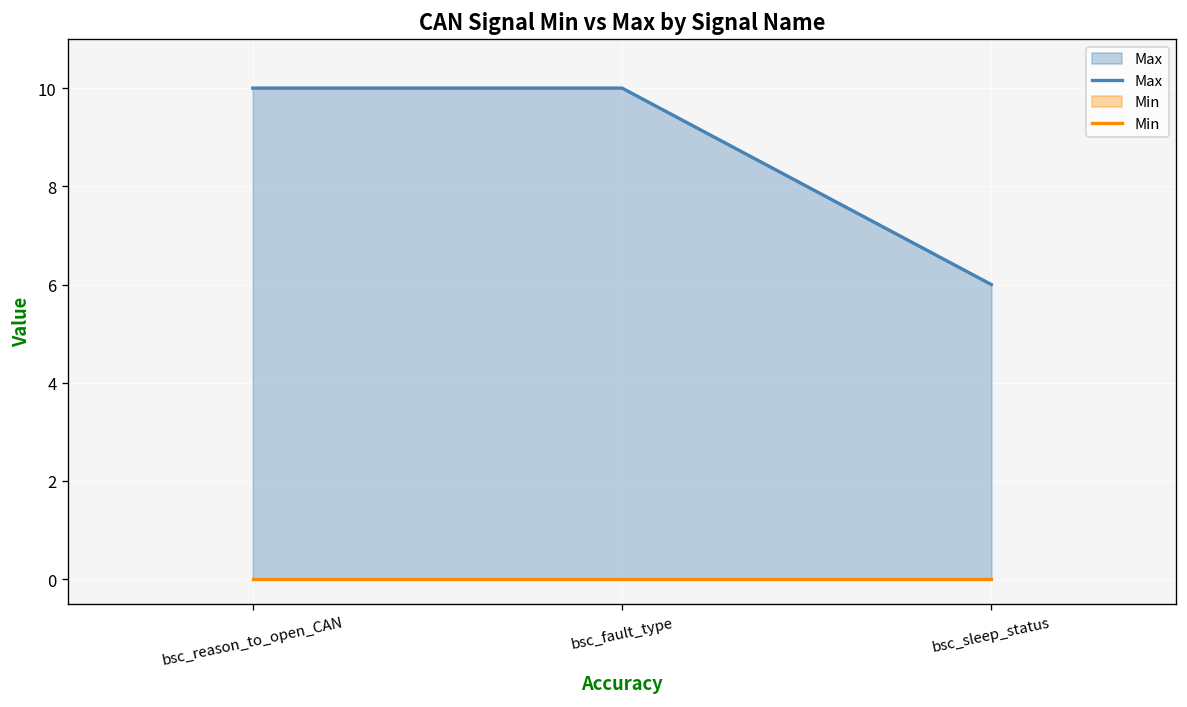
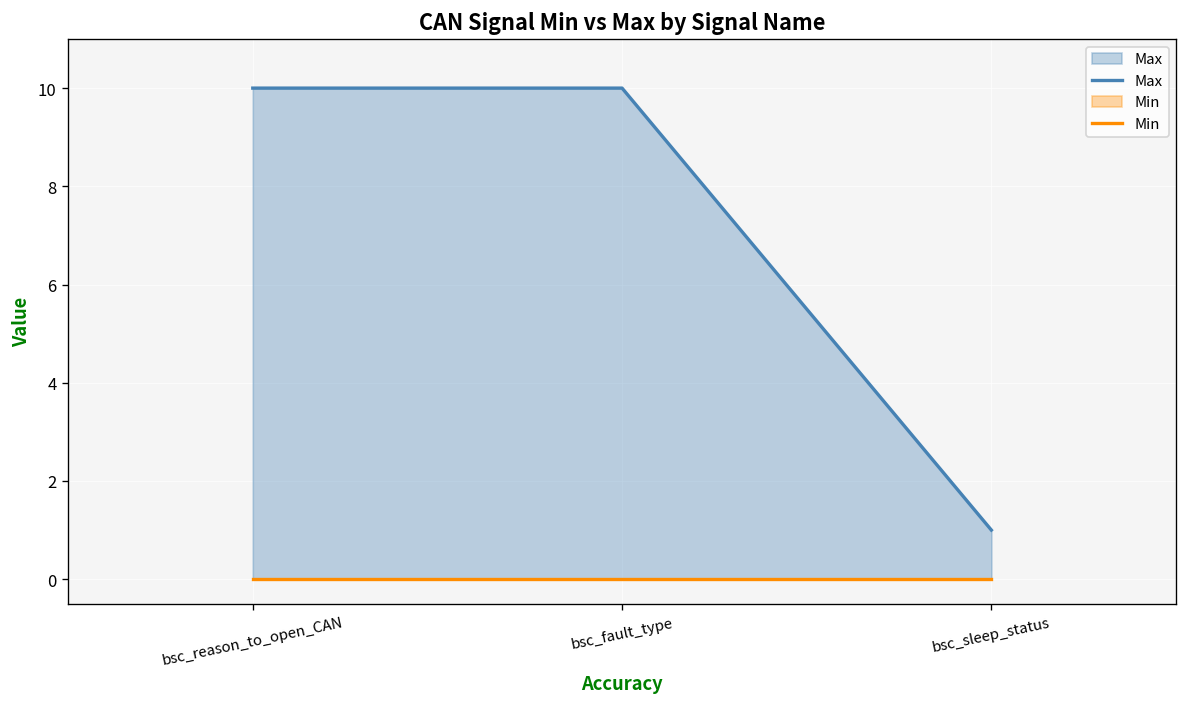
  {
    "Max": {
      "bsc_reason_to_open_CAN": 10,
      "bsc_fault_type": 10,
-     "bsc_sleep_status": 6
+     "bsc_sleep_status": 1
    },
    "Min": {
      "bsc_reason_to_open_CAN": 0,
      "bsc_fault_type": 0,
      "bsc_sleep_status": 0
    }
  }
